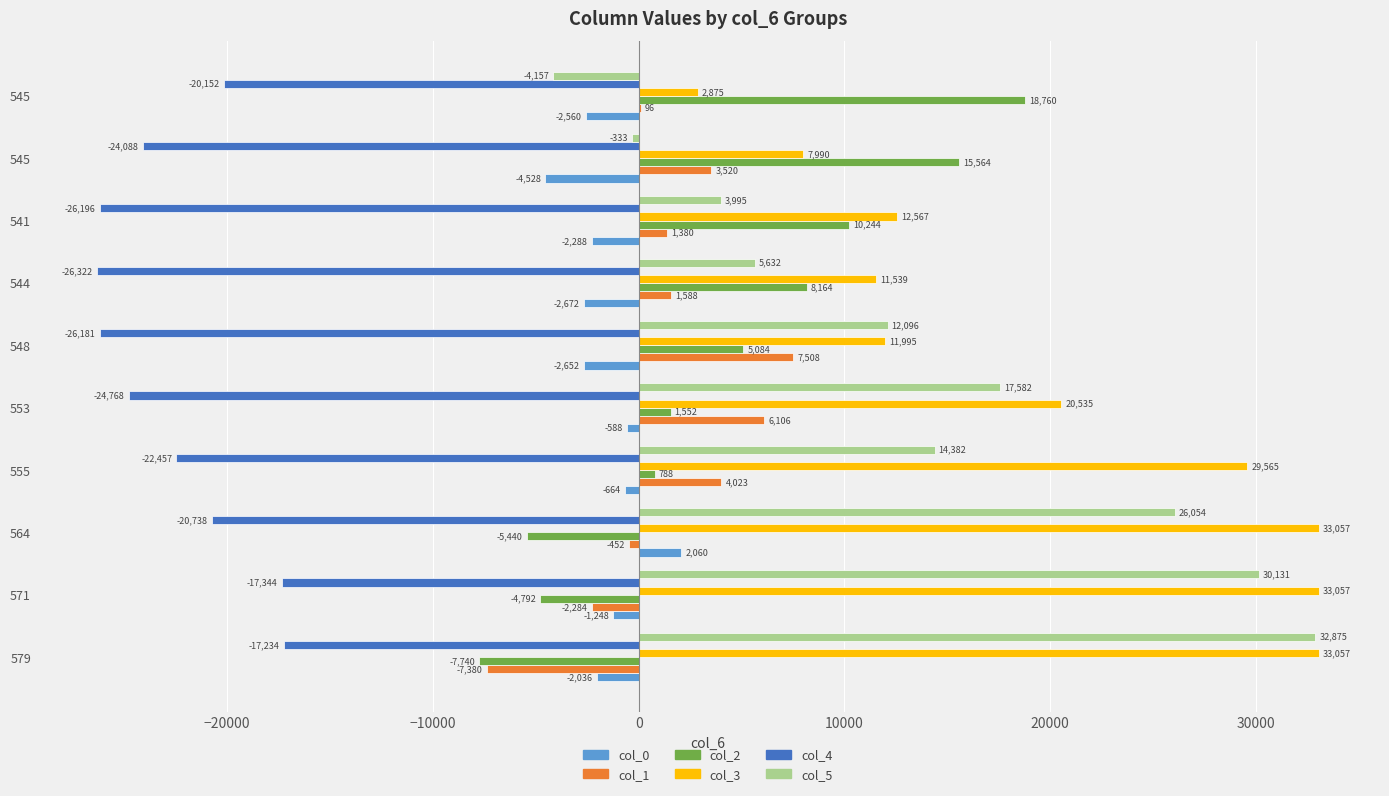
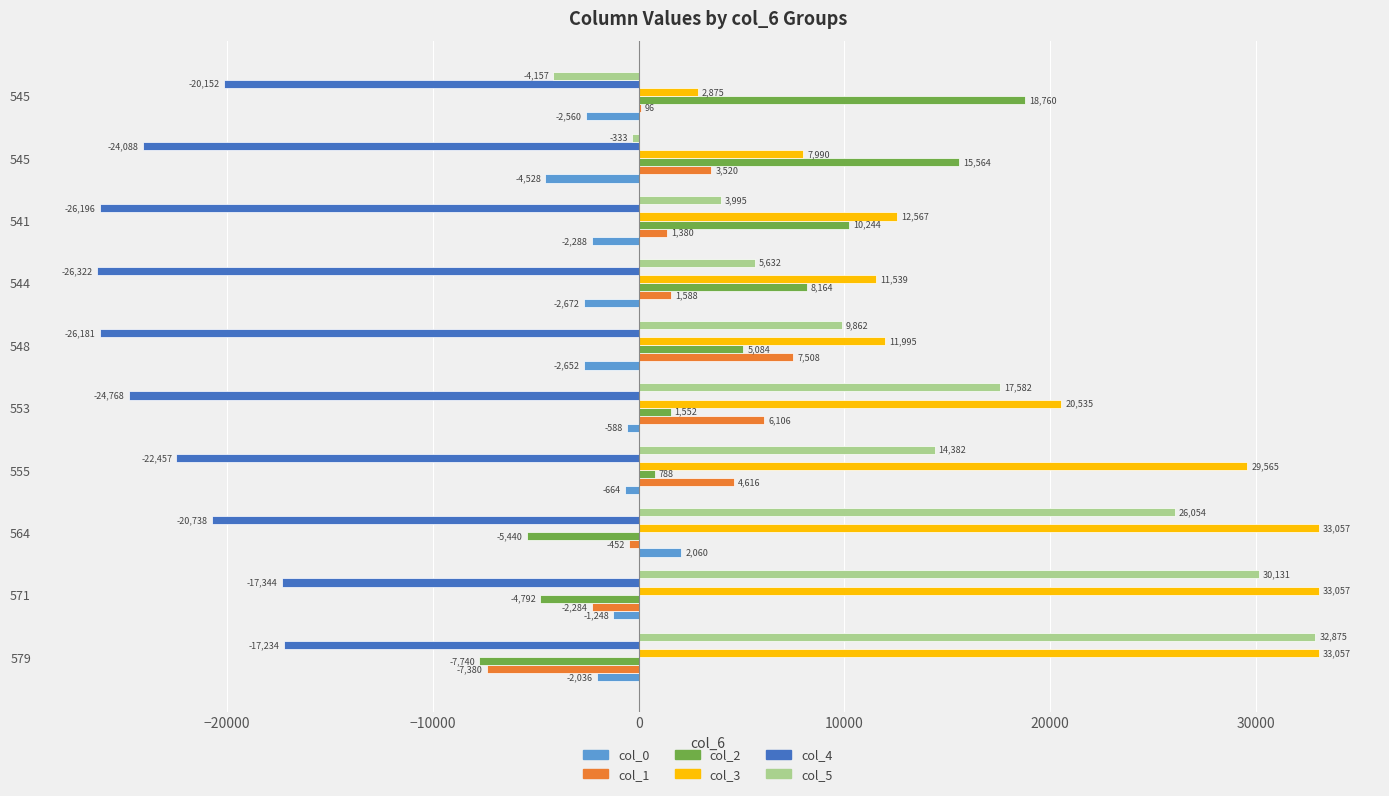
  {
    "col_1": {
      "541": "1,380",
      "544": "1,588",
      "548": "7,508",
      "553": "6,106",
-     "555": "4,023",
+     "555": "4,616",
      "564": "-452",
      "571": "-2,284",
      "579": "-7,380"
    },
    "col_2": {
      "541": "10,244",
      "544": "8,164",
      "548": "5,084",
      "553": "1,552",
      "555": "788",
      "564": "-5,440",
      "571": "-4,792",
      "579": "-7,740"
    },
    "col_3": {
      "541": "12,567",
      "544": "11,539",
      "548": "11,995",
      "553": "20,535",
      "555": "29,565",
      "564": "33,057",
      "571": "33,057",
      "579": "33,057"
    },
    "col_5": {
      "541": "3,995",
      "544": "5,632",
-     "548": "12,096",
+     "548": "9,862",
      "553": "17,582",
      "555": "14,382",
      "564": "26,054",
      "571": "30,131",
      "579": "32,875"
    }
  }
